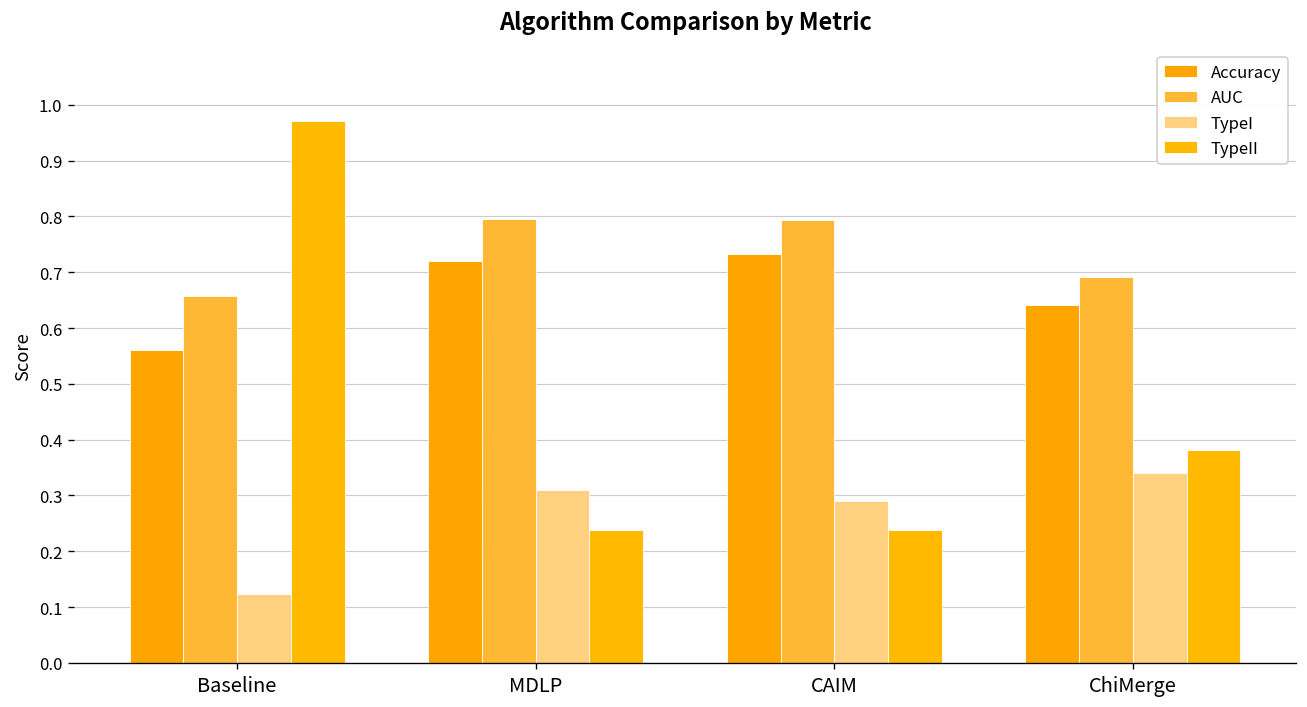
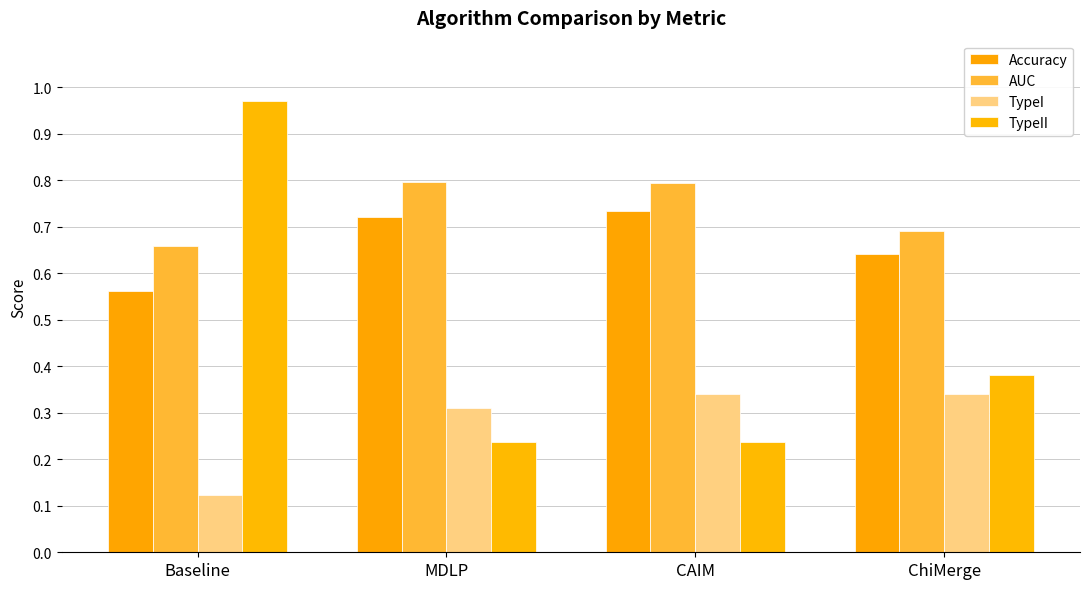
  {
    "TypeI": {
      "Baseline": 0.12,
      "MDLP": 0.31,
-     "CAIM": 0.29,
+     "CAIM": 0.34,
      "ChiMerge": 0.34
    }
  }
